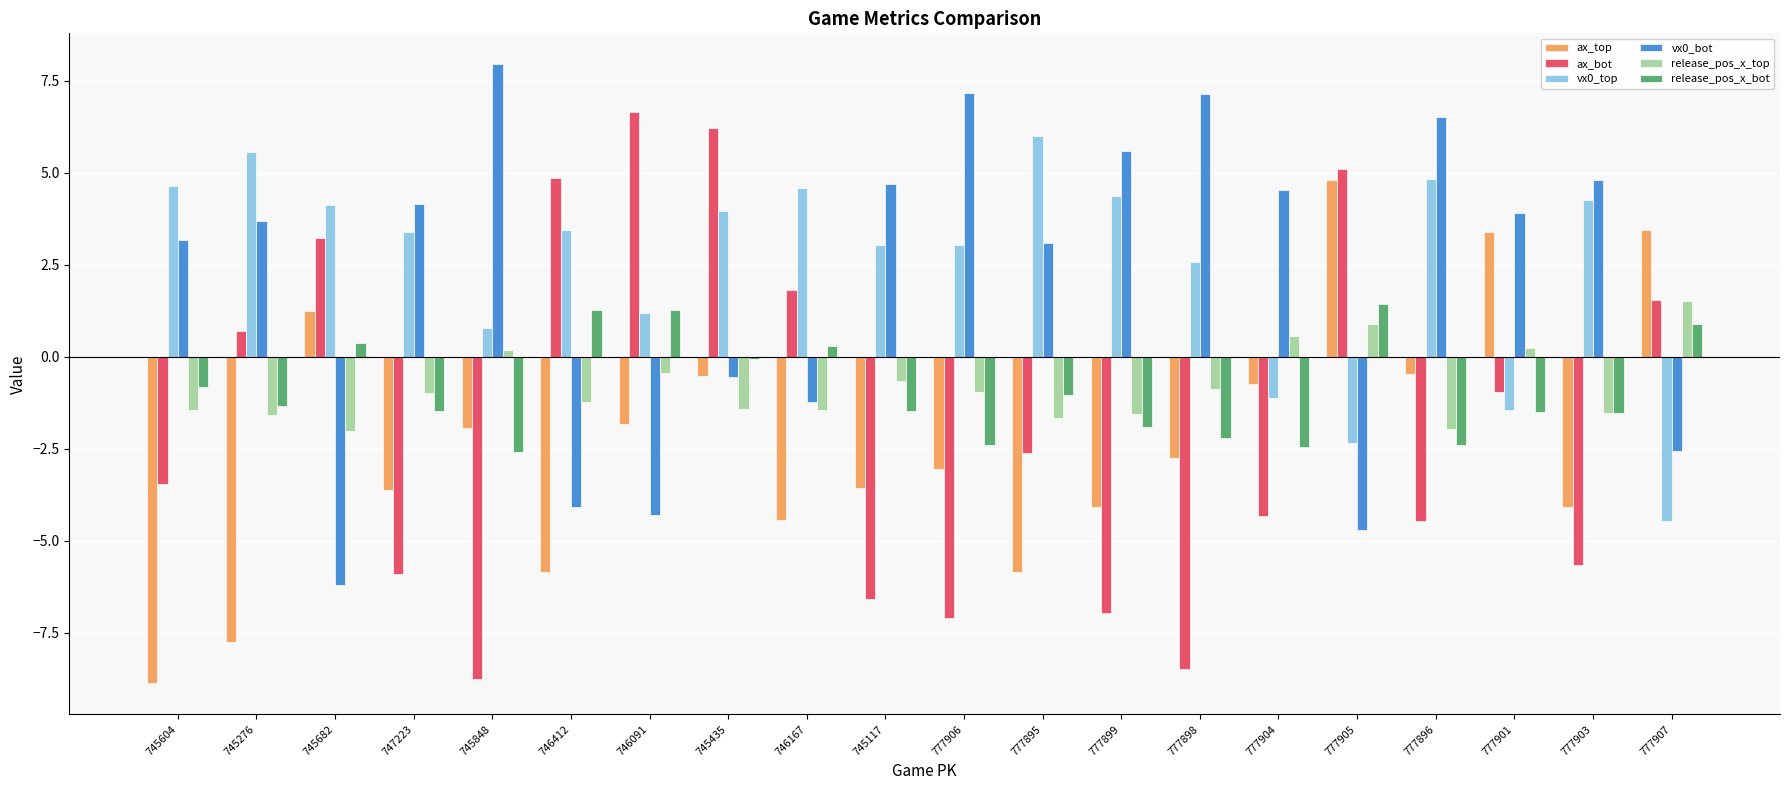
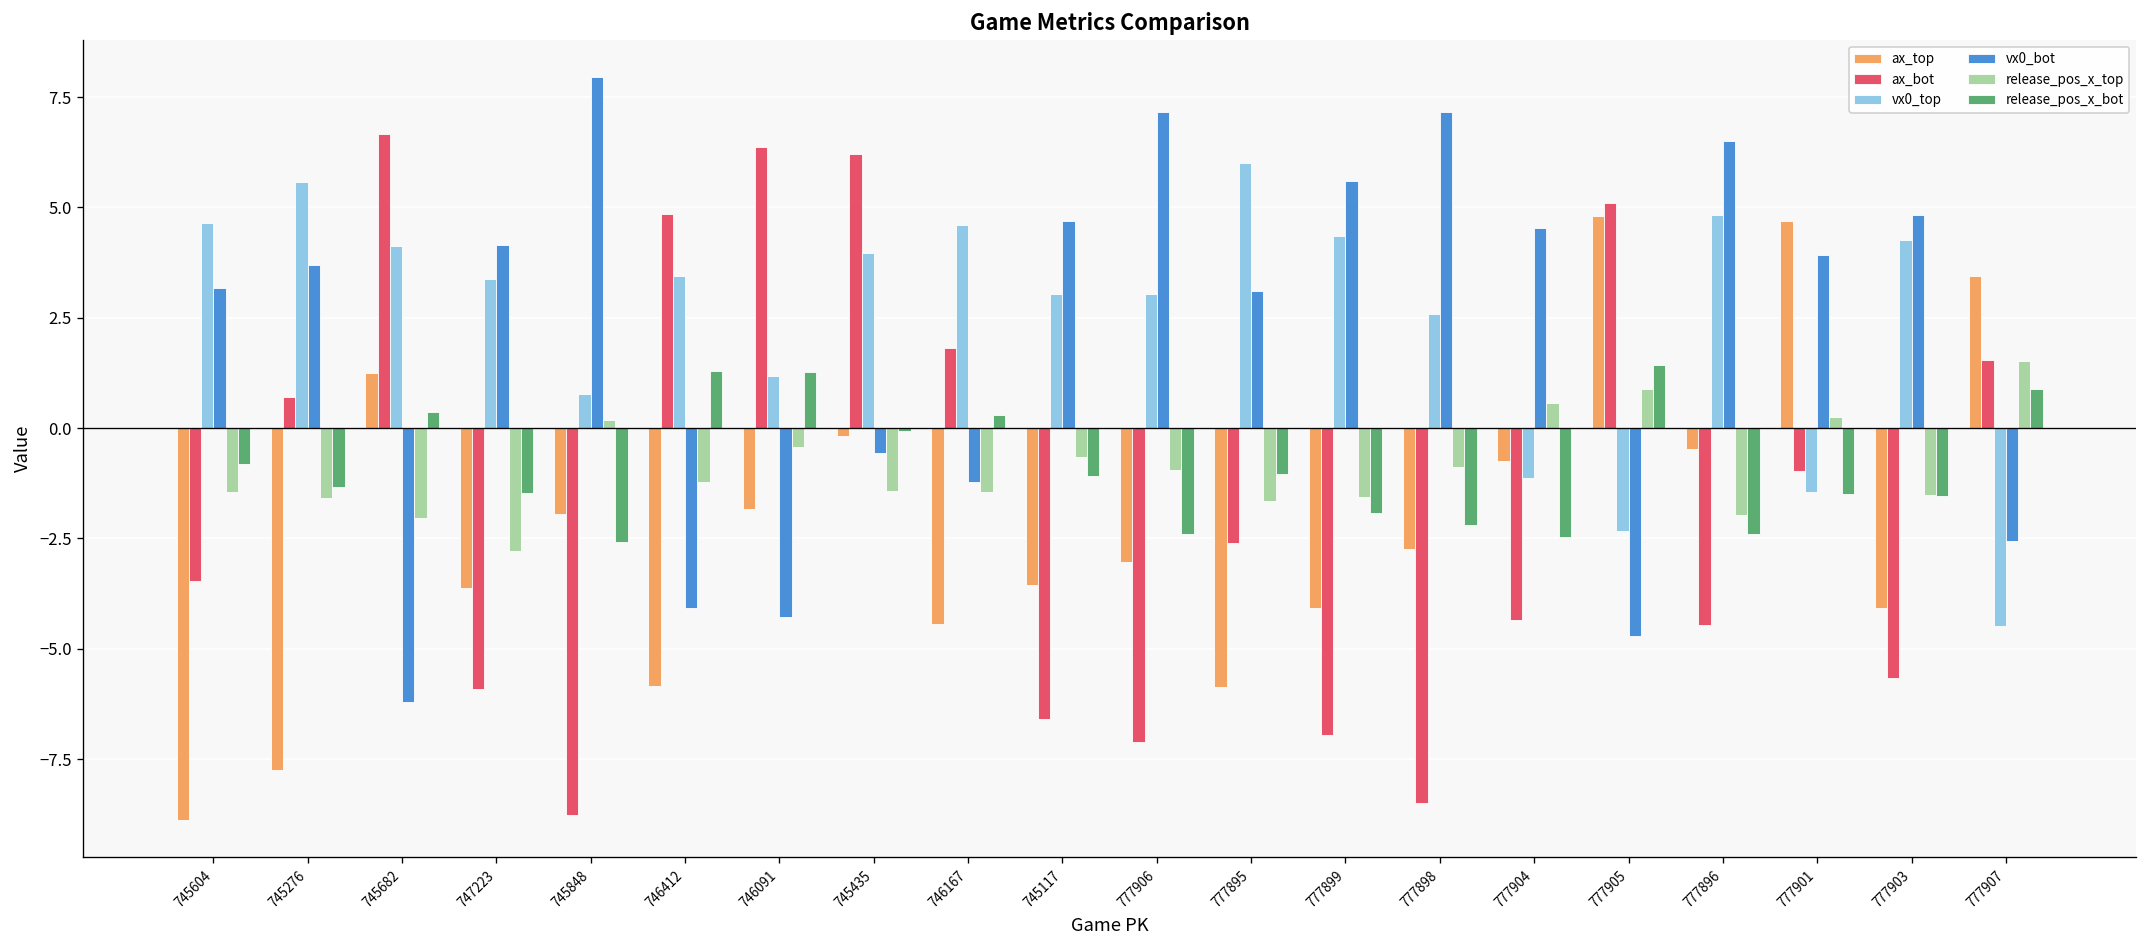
  {
    "ax_top": {
      "745604": -8.9,
      "745276": -7.8,
      "745682": 1.2,
      "747223": -3.6,
      "745848": -1.9,
      "746412": -5.8,
      "746091": -1.8,
-     "745435": -0.5,
+     "745435": -0.2,
      "746167": -4.4,
      "745117": -3.6,
      "777906": -3.0,
      "777895": -5.9,
      "777899": -4.1,
      "777898": -2.7,
      "777904": -0.7,
      "777905": 4.8,
      "777896": -0.5,
-     "777901": 3.4,
+     "777901": 4.7,
      "777903": -4.1,
      "777907": 3.5
    },
    "ax_bot": {
      "745604": -3.5,
      "745276": 0.7,
-     "745682": 3.2,
+     "745682": 6.7,
      "747223": -5.9,
      "745848": -8.8,
      "746412": 4.8,
-     "746091": 6.6,
+     "746091": 6.4,
      "745435": 6.2,
      "746167": 1.8,
      "745117": -6.6,
      "777906": -7.1,
      "777895": -2.6,
      "777899": -7.0,
      "777898": -8.5,
      "777904": -4.3,
      "777905": 5.1,
      "777896": -4.5,
      "777901": -1.0,
      "777903": -5.7,
      "777907": 1.5
    },
    "vx0_top": {
      "745604": 4.7,
      "745276": 5.6,
      "745682": 4.1,
      "747223": 3.4,
      "745848": 0.8,
      "746412": 3.4,
      "746091": 1.2,
      "745435": 4.0,
      "746167": 4.6,
      "745117": 3.0,
      "777906": 3.0,
      "777895": 6.0,
      "777899": 4.4,
      "777898": 2.6,
      "777904": -1.1,
      "777905": -2.3,
      "777896": 4.8,
      "777901": -1.4,
      "777903": 4.3,
      "777907": -4.5
    },
    "vx0_bot": {
      "745604": 3.2,
      "745276": 3.7,
      "745682": -6.2,
      "747223": 4.1,
      "745848": 8.0,
      "746412": -4.1,
      "746091": -4.3,
      "745435": -0.6,
      "746167": -1.2,
      "745117": 4.7,
      "777906": 7.2,
      "777895": 3.1,
      "777899": 5.6,
      "777898": 7.2,
      "777904": 4.5,
      "777905": -4.7,
      "777896": 6.5,
      "777901": 3.9,
      "777903": 4.8,
      "777907": -2.6
    },
    "release_pos_x_top": {
      "745604": -1.5,
      "745276": -1.6,
      "745682": -2.0,
-     "747223": -1.0,
+     "747223": -2.8,
      "745848": 0.2,
      "746412": -1.2,
      "746091": -0.4,
      "745435": -1.4,
      "746167": -1.4,
      "745117": -0.7,
      "777906": -1.0,
      "777895": -1.7,
      "777899": -1.6,
      "777898": -0.9,
      "777904": 0.6,
      "777905": 0.9,
      "777896": -2.0,
      "777901": 0.2,
      "777903": -1.5,
      "777907": 1.5
    },
    "release_pos_x_bot": {
      "745604": -0.8,
      "745276": -1.3,
      "745682": 0.4,
      "747223": -1.5,
      "745848": -2.6,
      "746412": 1.3,
      "746091": 1.3,
      "745435": -0.1,
      "746167": 0.3,
-     "745117": -1.5,
+     "745117": -1.1,
      "777906": -2.4,
      "777895": -1.0,
      "777899": -1.9,
      "777898": -2.2,
      "777904": -2.5,
      "777905": 1.4,
      "777896": -2.4,
      "777901": -1.5,
      "777903": -1.5,
      "777907": 0.9
    }
  }
